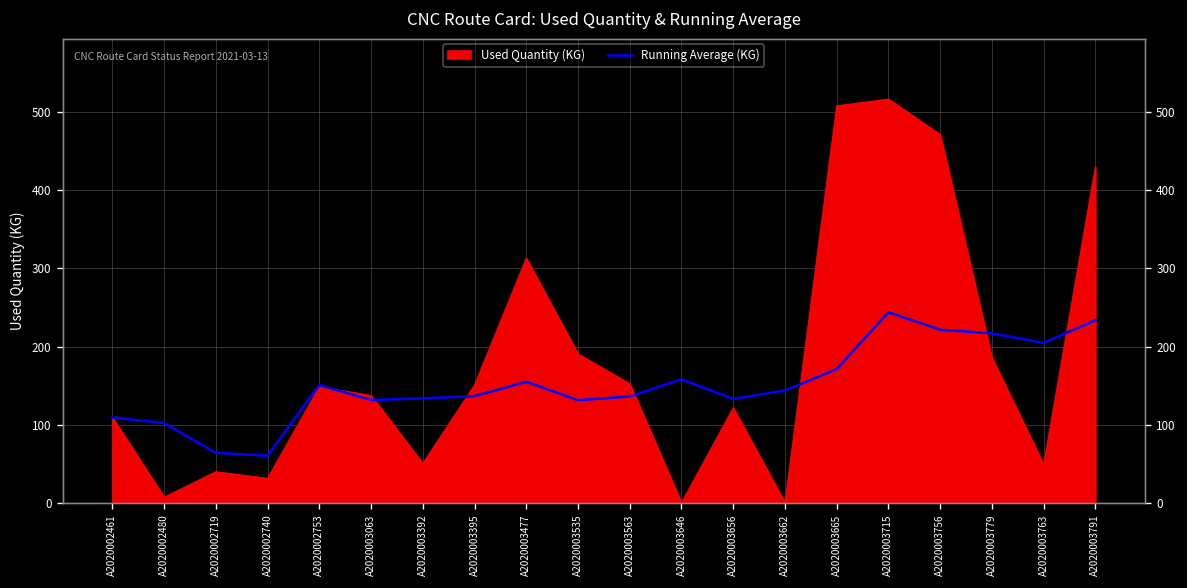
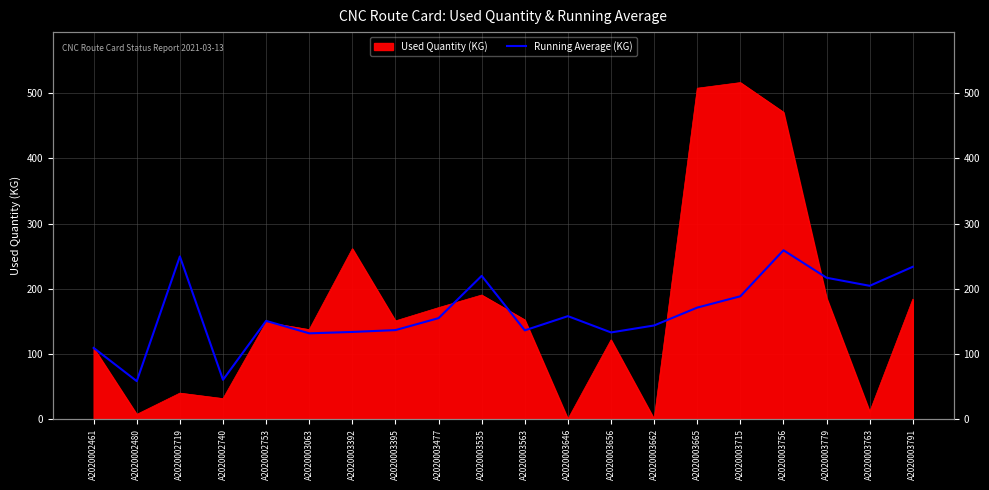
  {
    "Used Quantity (KG)": {
      "A2020002480": 10,
      "A2020002719": 40,
      "A2020002740": 30,
      "A2020003063": 140,
-     "A2020003392": 50,
+     "A2020003392": 260,
      "A2020003395": 150,
-     "A2020003477": 310,
+     "A2020003477": 170,
      "A2020003535": 190,
      "A2020003563": 150,
      "A2020003646": 0,
      "A2020003656": 120,
      "A2020003662": 0,
      "A2020003665": 510,
      "A2020003715": 520,
      "A2020003756": 470,
      "A2020003779": 190,
-     "A2020003763": 50,
-     "A2020003791": 430
+     "A2020003763": 10,
+     "A2020003791": 180
    },
    "Running Average (KG)": {
-     "A2020002480": 100,
-     "A2020002719": 60,
+     "A2020002480": 60,
+     "A2020002719": 250,
      "A2020002740": 60,
      "A2020003063": 130,
      "A2020003392": 130,
      "A2020003395": 140,
      "A2020003477": 150,
-     "A2020003535": 130,
+     "A2020003535": 220,
      "A2020003563": 140,
      "A2020003646": 160,
      "A2020003656": 130,
      "A2020003662": 140,
      "A2020003665": 170,
-     "A2020003715": 240,
-     "A2020003756": 220,
+     "A2020003715": 190,
+     "A2020003756": 260,
      "A2020003779": 220,
      "A2020003763": 200,
      "A2020003791": 230
    }
  }
